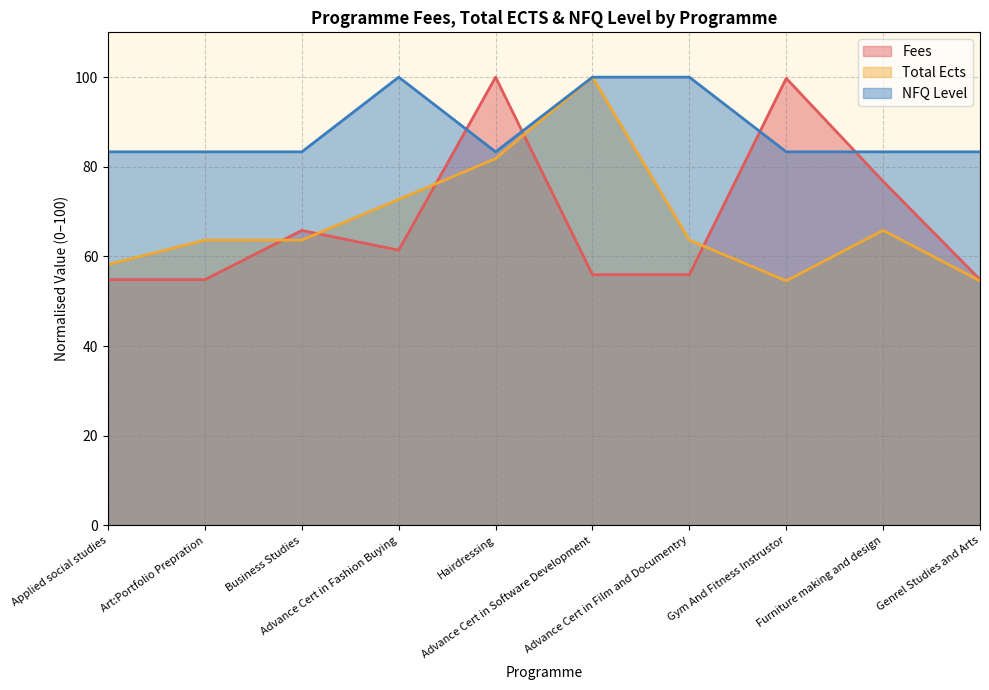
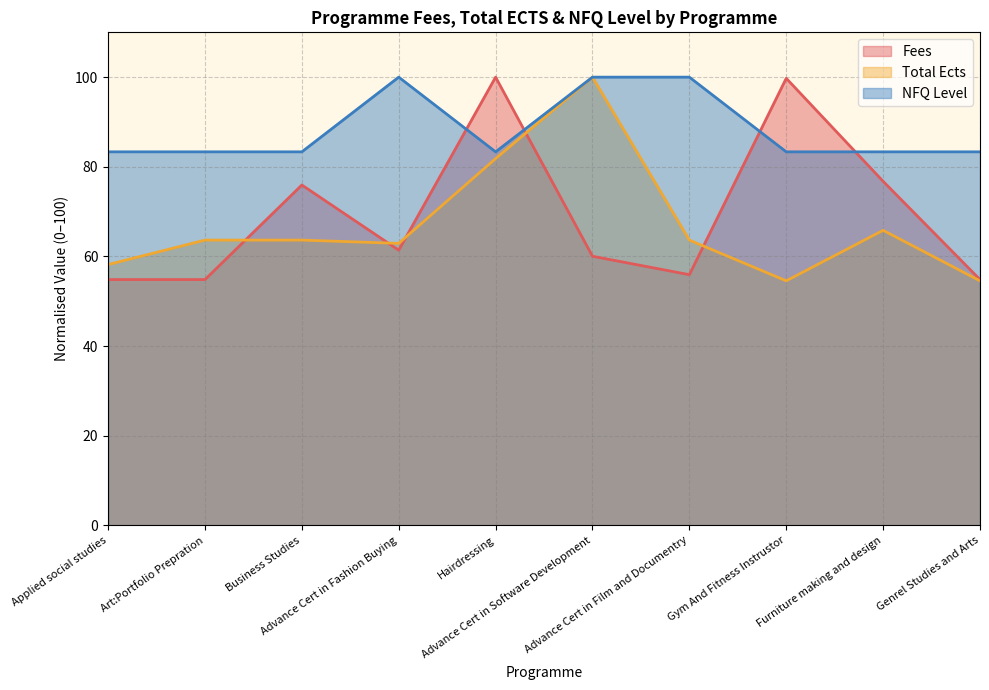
  {
    "Fees": {
      "Applied social studies": 55,
      "Art:Portfolio Prepration": 55,
-     "Business Studies": 66,
+     "Business Studies": 76,
      "Advance Cert in Fashion Buying": 61,
      "Hairdressing": 100,
-     "Advance Cert in Software Development": 56,
+     "Advance Cert in Software Development": 60,
      "Advance Cert in Film and Documentry": 56,
      "Gym And Fitness Instrustor": 100,
      "Furniture making and design": 77
    },
    "Total Ects": {
      "Applied social studies": 58,
      "Art:Portfolio Prepration": 64,
      "Business Studies": 64,
-     "Advance Cert in Fashion Buying": 73,
+     "Advance Cert in Fashion Buying": 63,
      "Hairdressing": 82,
      "Advance Cert in Film and Documentry": 64,
      "Gym And Fitness Instrustor": 55,
      "Furniture making and design": 66
    },
    "NFQ Level": {
      "Applied social studies": 83,
      "Art:Portfolio Prepration": 83,
      "Business Studies": 83,
      "Advance Cert in Fashion Buying": 100,
      "Hairdressing": 83,
      "Advance Cert in Film and Documentry": 100,
      "Gym And Fitness Instrustor": 83,
      "Furniture making and design": 83,
      "Genrel Studies and Arts": 83
    }
  }
